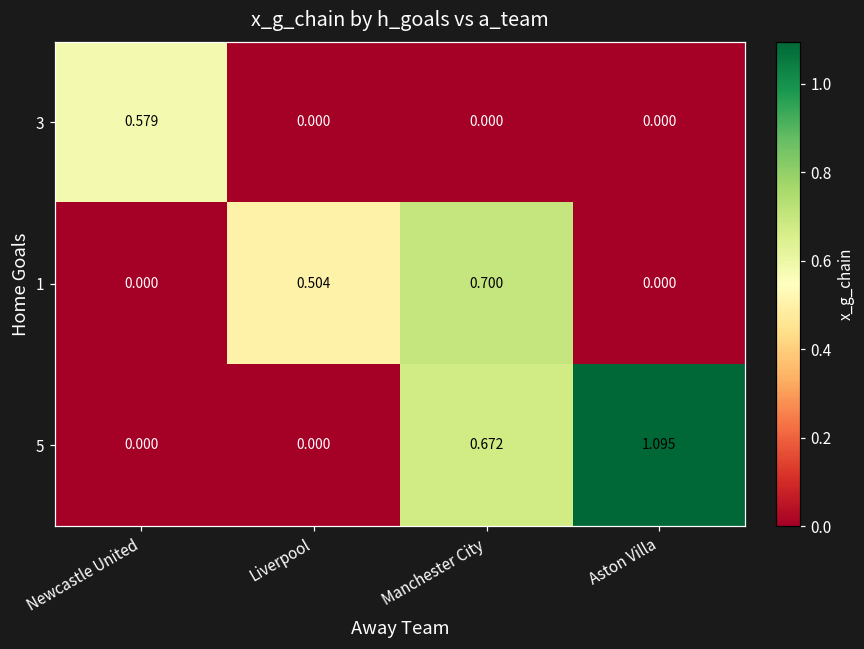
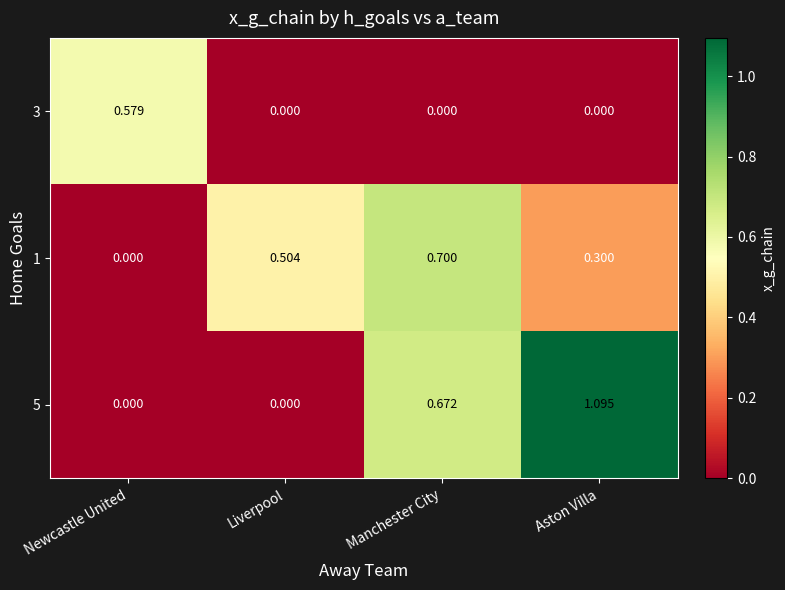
  {
    "3": {
      "Newcastle United": 0.579,
      "Liverpool": 0.000,
      "Manchester City": 0.000,
      "Aston Villa": 0.000
    },
    "1": {
      "Newcastle United": 0.000,
      "Liverpool": 0.504,
      "Manchester City": 0.700,
-     "Aston Villa": 0.000
+     "Aston Villa": 0.300
    },
    "5": {
      "Newcastle United": 0.000,
      "Liverpool": 0.000,
      "Manchester City": 0.672,
      "Aston Villa": 1.095
    }
  }
